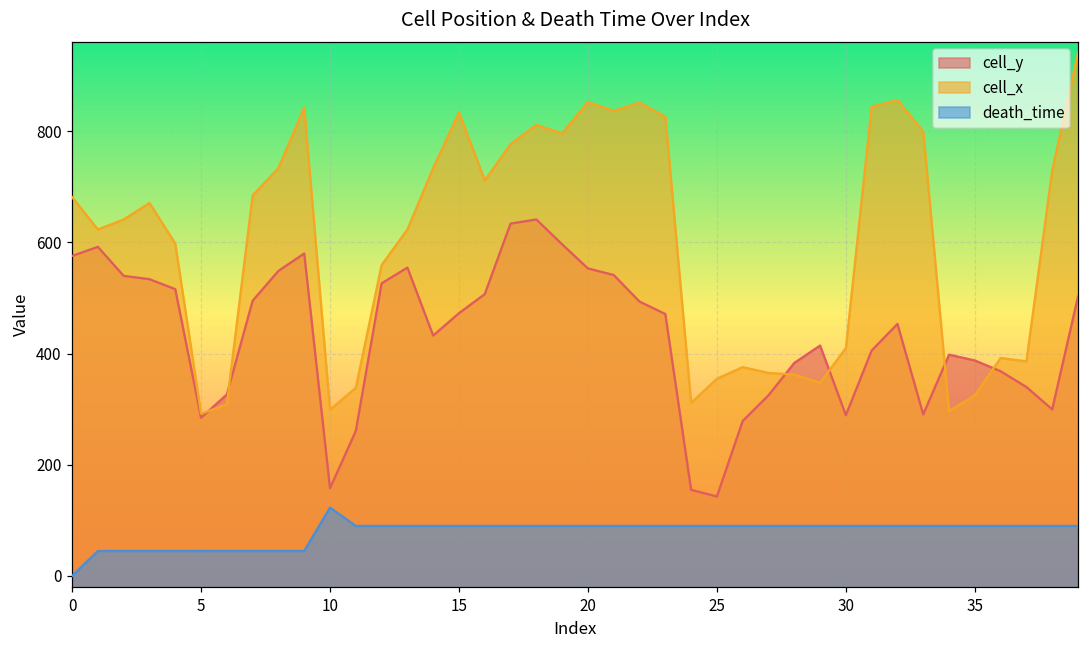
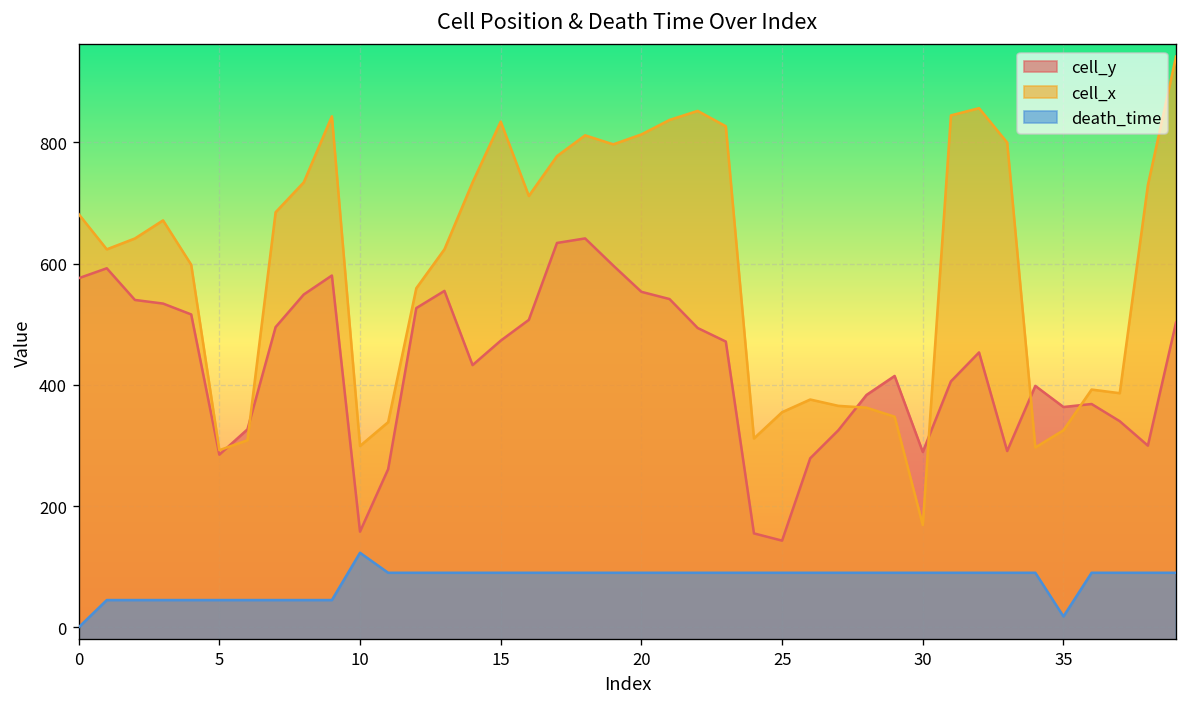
  {
    "cell_y": {
      "0": 580,
      "5": 280,
      "10": 160,
      "15": 470,
      "20": 550,
      "25": 140,
      "30": 290,
-     "35": 390
+     "35": 360
    },
    "cell_x": {
      "0": 680,
      "5": 290,
      "10": 300,
      "15": 830,
-     "20": 850,
+     "20": 810,
      "25": 350,
-     "30": 410,
+     "30": 170,
      "35": 320
    },
    "death_time": {
      "0": 0,
      "5": 50,
      "10": 120,
      "15": 90,
      "20": 90,
      "25": 90,
      "30": 90,
-     "35": 90
+     "35": 20
    }
  }
